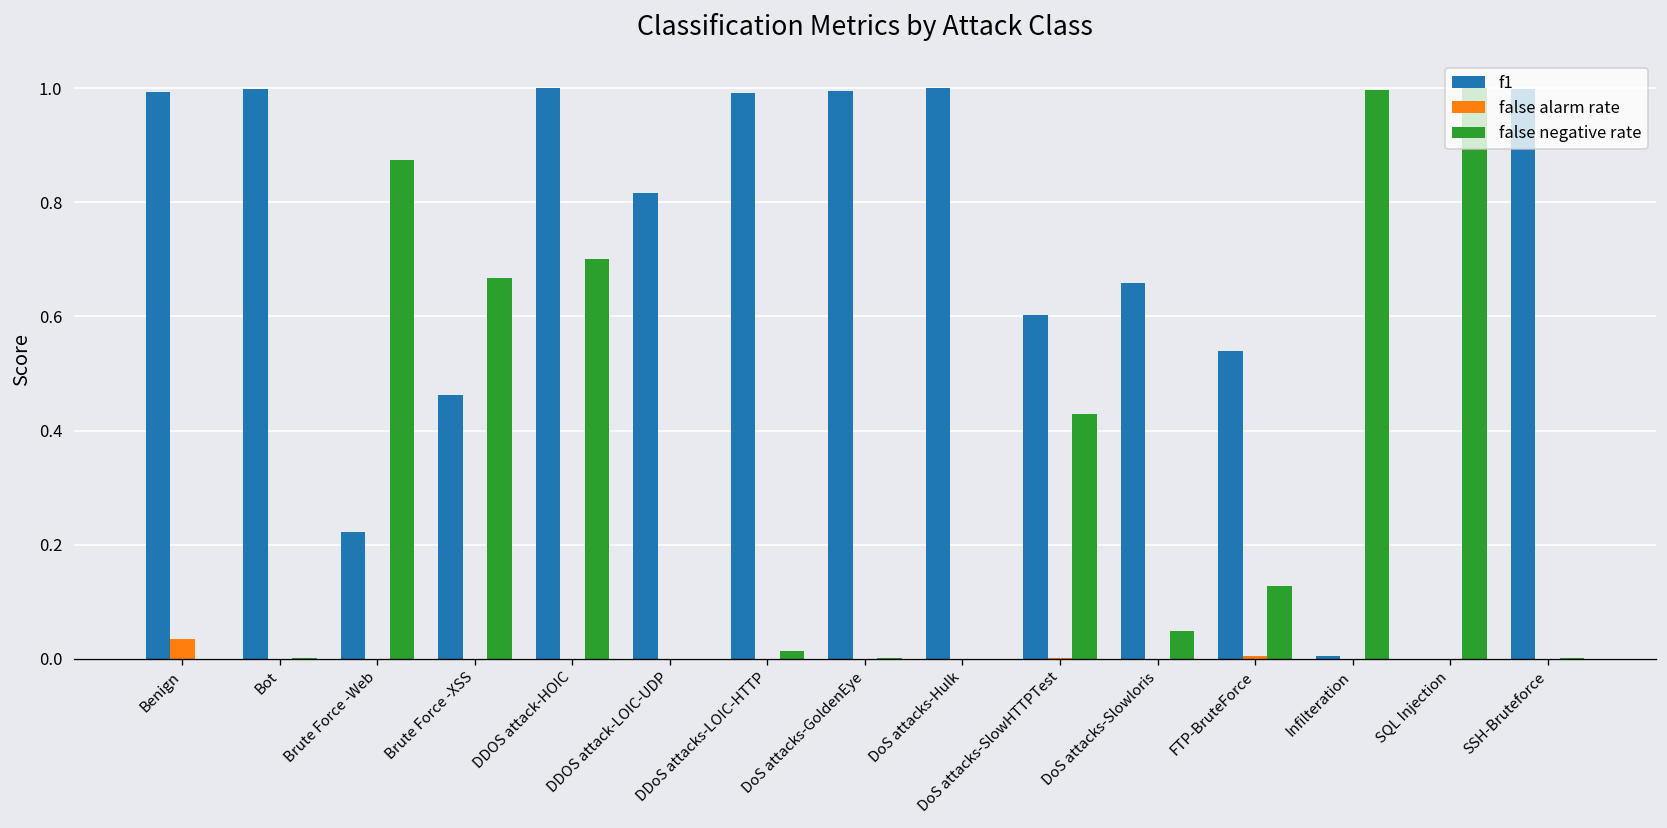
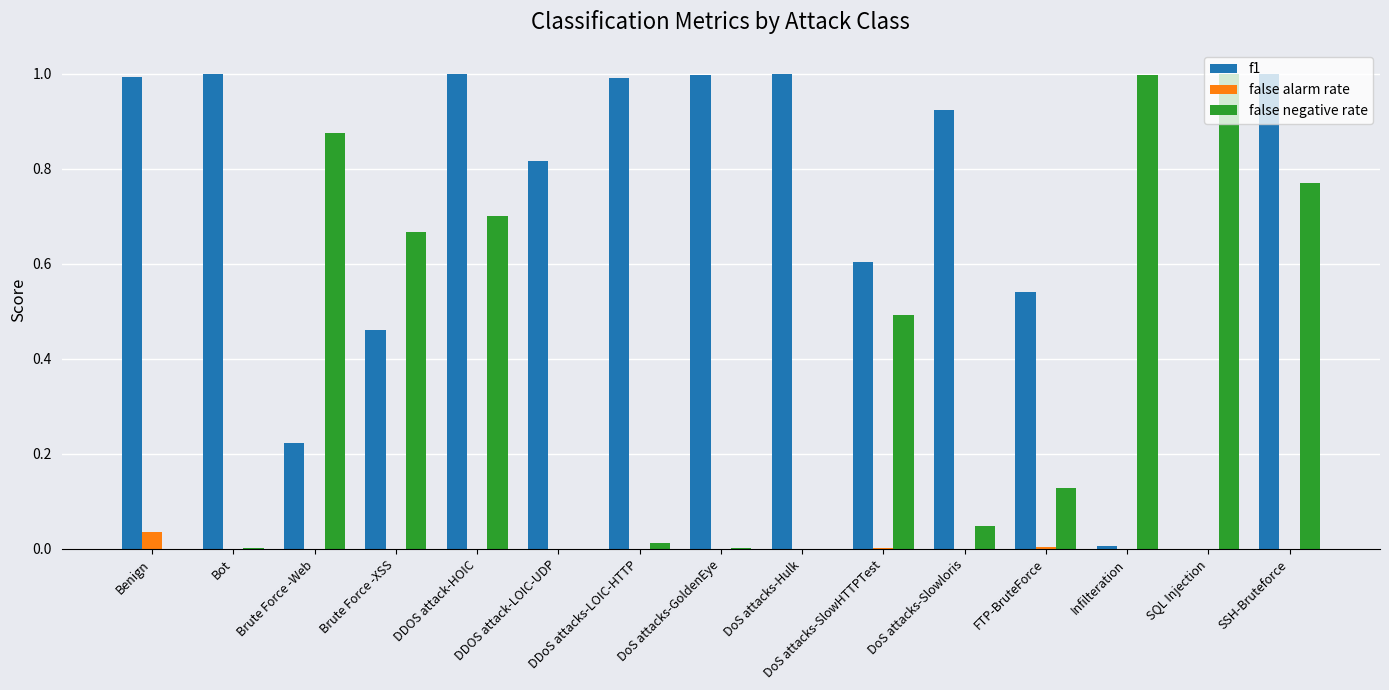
  {
    "f1": {
      "Benign": 0.99,
      "Bot": 1.00,
      "Brute Force -Web": 0.22,
      "Brute Force -XSS": 0.46,
      "DDOS attack-HOIC": 1.00,
      "DDOS attack-LOIC-UDP": 0.82,
      "DDoS attacks-LOIC-HTTP": 0.99,
      "DoS attacks-GoldenEye": 1.00,
      "DoS attacks-Hulk": 1.00,
      "DoS attacks-SlowHTTPTest": 0.60,
-     "DoS attacks-Slowloris": 0.66,
+     "DoS attacks-Slowloris": 0.92,
      "FTP-BruteForce": 0.54,
      "Infilteration": 0.01,
      "SQL Injection": 0.00
    },
    "false alarm rate": {
      "Benign": 0.04,
      "Brute Force -Web": 0.00,
      "SQL Injection": 0.00
    },
    "false negative rate": {
      "Brute Force -Web": 0.88,
      "Brute Force -XSS": 0.67,
      "DDOS attack-HOIC": 0.70,
      "DDOS attack-LOIC-UDP": 0.00,
      "DDoS attacks-LOIC-HTTP": 0.01,
-     "DoS attacks-SlowHTTPTest": 0.43,
+     "DoS attacks-SlowHTTPTest": 0.49,
      "DoS attacks-Slowloris": 0.05,
      "FTP-BruteForce": 0.13,
      "Infilteration": 1.00,
-     "SSH-Bruteforce": 0.00
+     "SSH-Bruteforce": 0.77
    }
  }
